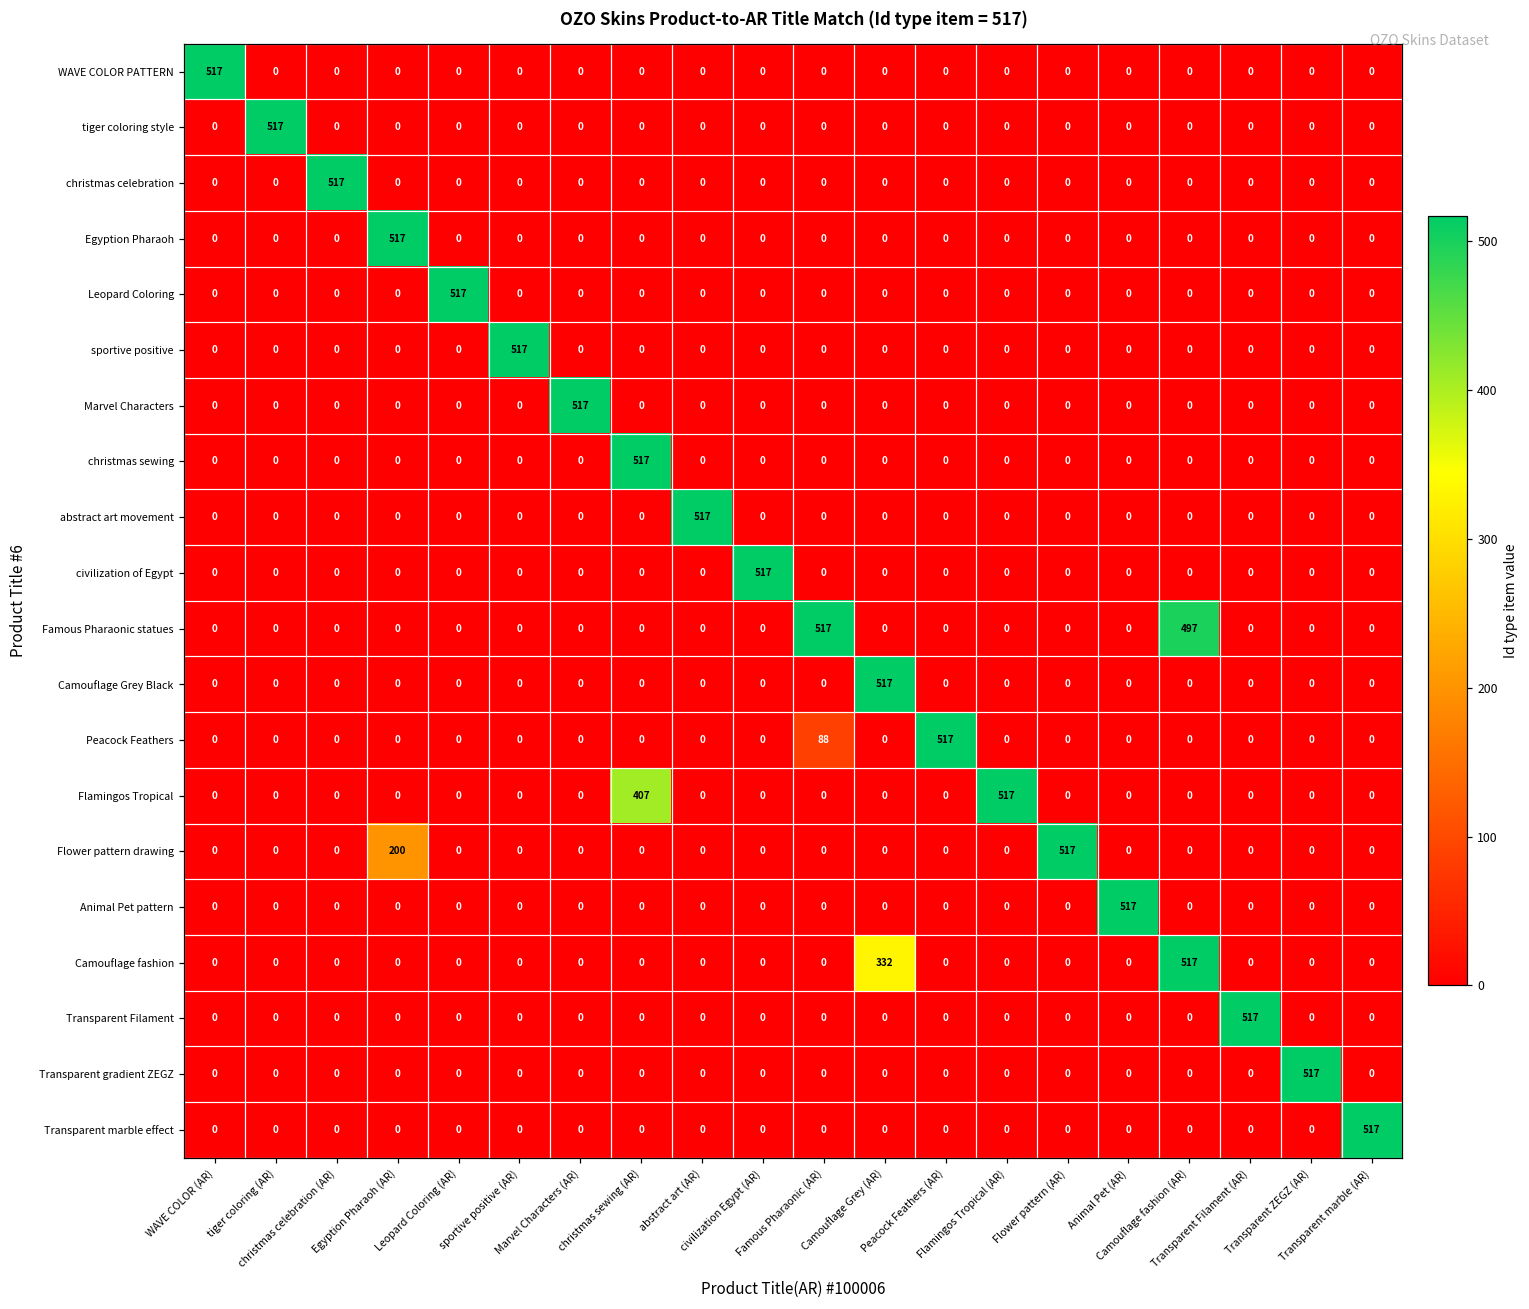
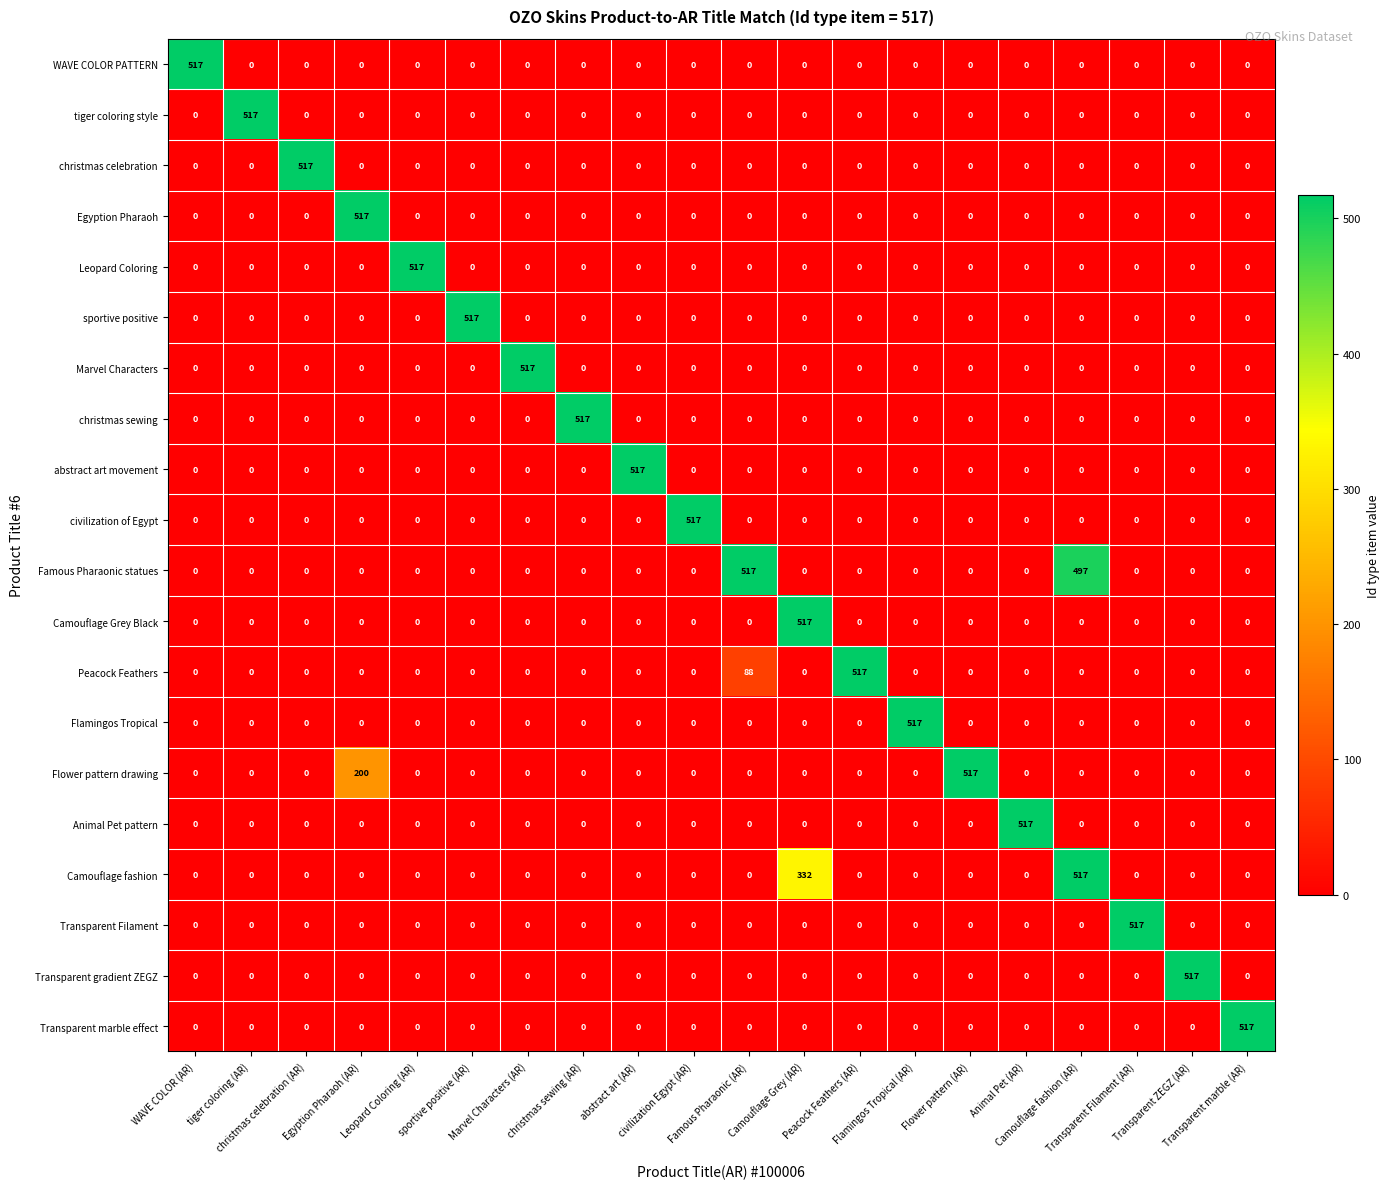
  {
    "Flamingos Tropical": {
      "WAVE COLOR (AR)": 0,
      "tiger coloring (AR)": 0,
      "christmas celebration (AR)": 0,
      "Egyption Pharaoh (AR)": 0,
      "Leopard Coloring (AR)": 0,
      "sportive positive (AR)": 0,
      "Marvel Characters (AR)": 0,
-     "christmas sewing (AR)": 407,
+     "christmas sewing (AR)": 0,
      "abstract art (AR)": 0,
      "civilization Egypt (AR)": 0,
      "Famous Pharaonic (AR)": 0,
      "Camouflage Grey (AR)": 0,
      "Peacock Feathers (AR)": 0,
      "Flamingos Tropical (AR)": 517,
      "Flower pattern (AR)": 0,
      "Animal Pet (AR)": 0,
      "Camouflage fashion (AR)": 0,
      "Transparent Filament (AR)": 0,
      "Transparent ZEGZ (AR)": 0,
      "Transparent marble (AR)": 0
    }
  }
